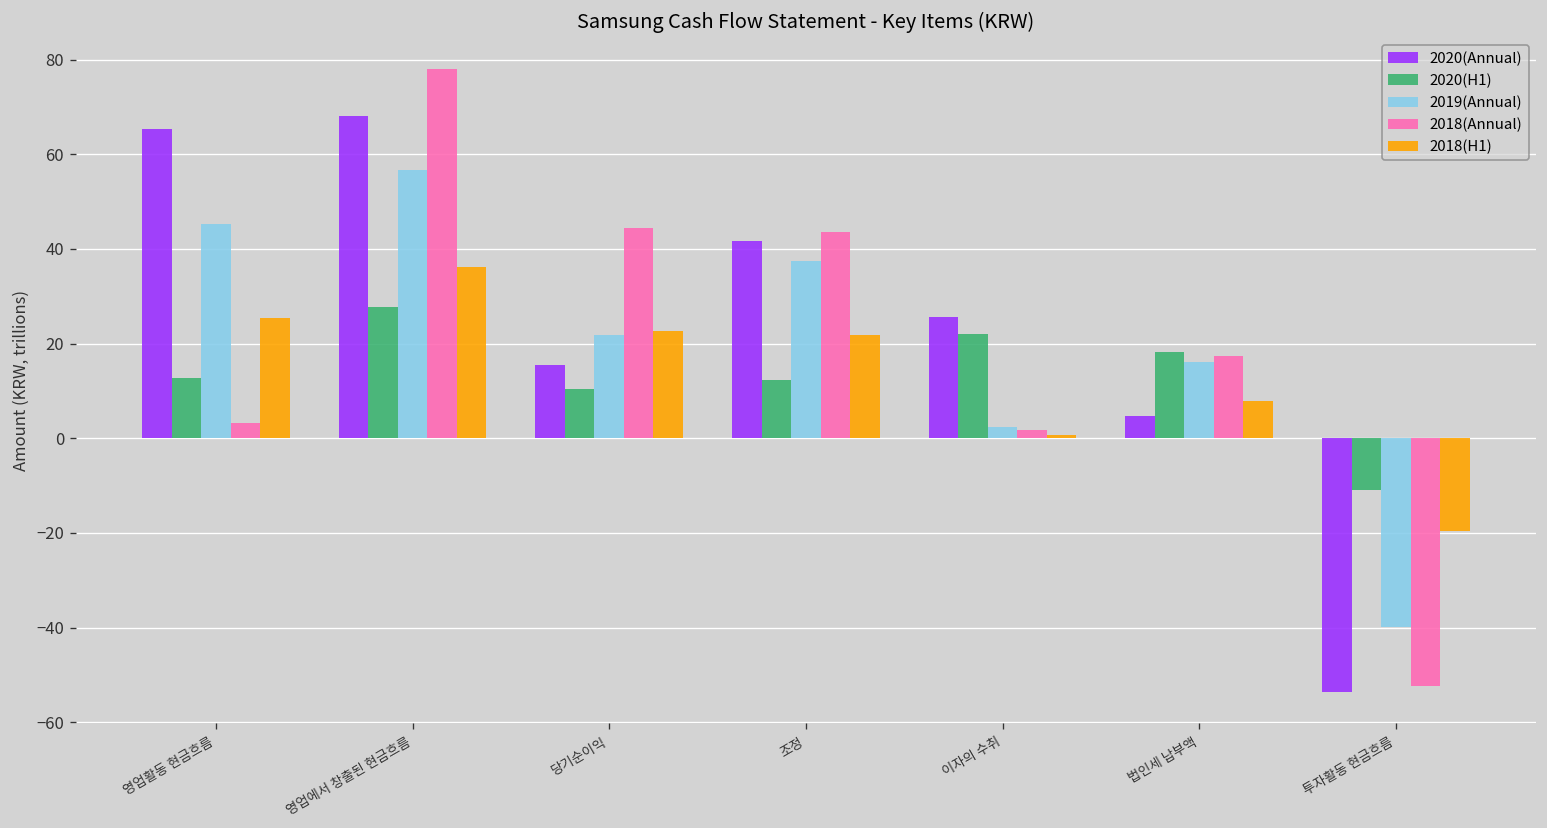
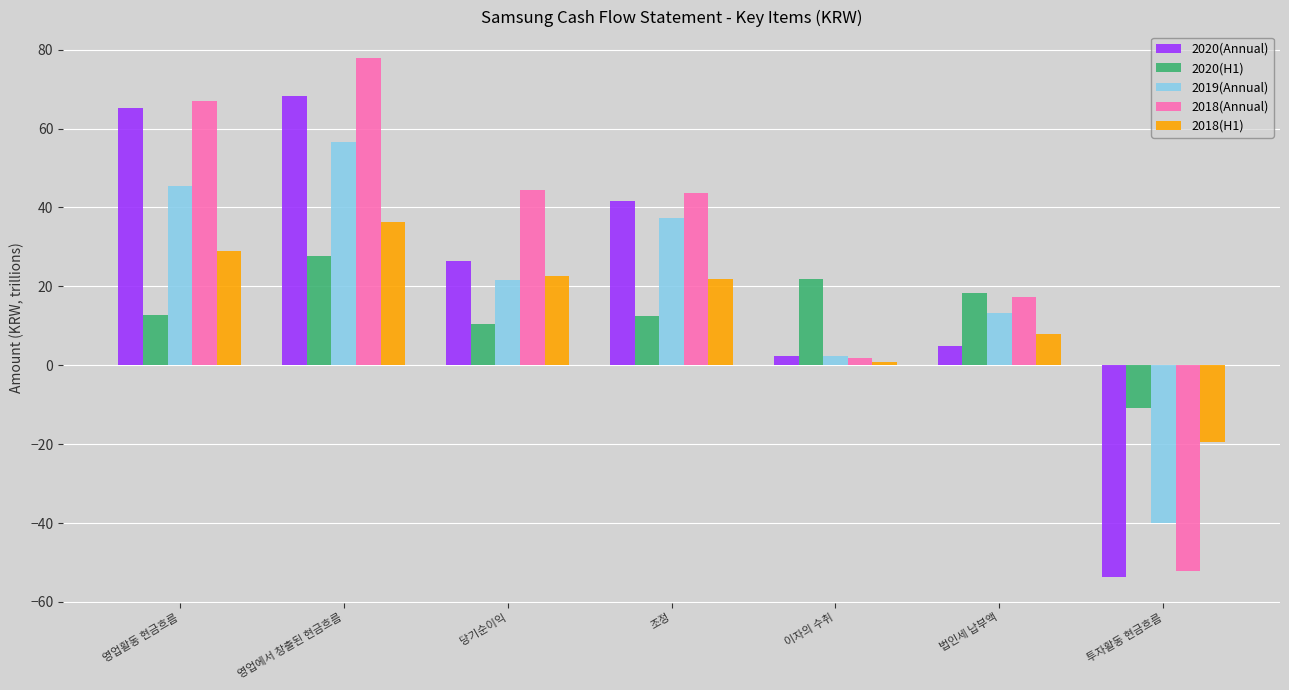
  {
    "2020(Annual)": {
      "영업활동 현금흐름": 65,
      "영업에서 창출된 현금흐름": 68,
-     "당기순이익": 16,
+     "당기순이익": 26,
      "조정": 42,
-     "이자의 수취": 26,
+     "이자의 수취": 2,
      "법인세 납부액": 5,
      "투자활동 현금흐름": -54
    },
    "2020(H1)": {
      "영업활동 현금흐름": 13,
      "영업에서 창출된 현금흐름": 28,
      "당기순이익": 10,
      "조정": 12,
      "이자의 수취": 22,
      "법인세 납부액": 18,
      "투자활동 현금흐름": -11
    },
    "2019(Annual)": {
      "영업활동 현금흐름": 45,
      "영업에서 창출된 현금흐름": 57,
      "당기순이익": 22,
      "조정": 37,
      "이자의 수취": 2,
-     "법인세 납부액": 16,
+     "법인세 납부액": 13,
      "투자활동 현금흐름": -40
    },
    "2018(Annual)": {
-     "영업활동 현금흐름": 3,
+     "영업활동 현금흐름": 67,
      "영업에서 창출된 현금흐름": 78,
      "당기순이익": 44,
      "조정": 44,
      "이자의 수취": 2,
      "법인세 납부액": 17,
      "투자활동 현금흐름": -52
    },
    "2018(H1)": {
-     "영업활동 현금흐름": 25,
+     "영업활동 현금흐름": 29,
      "영업에서 창출된 현금흐름": 36,
      "당기순이익": 23,
      "조정": 22,
      "이자의 수취": 1,
      "법인세 납부액": 8,
      "투자활동 현금흐름": -20
    }
  }
